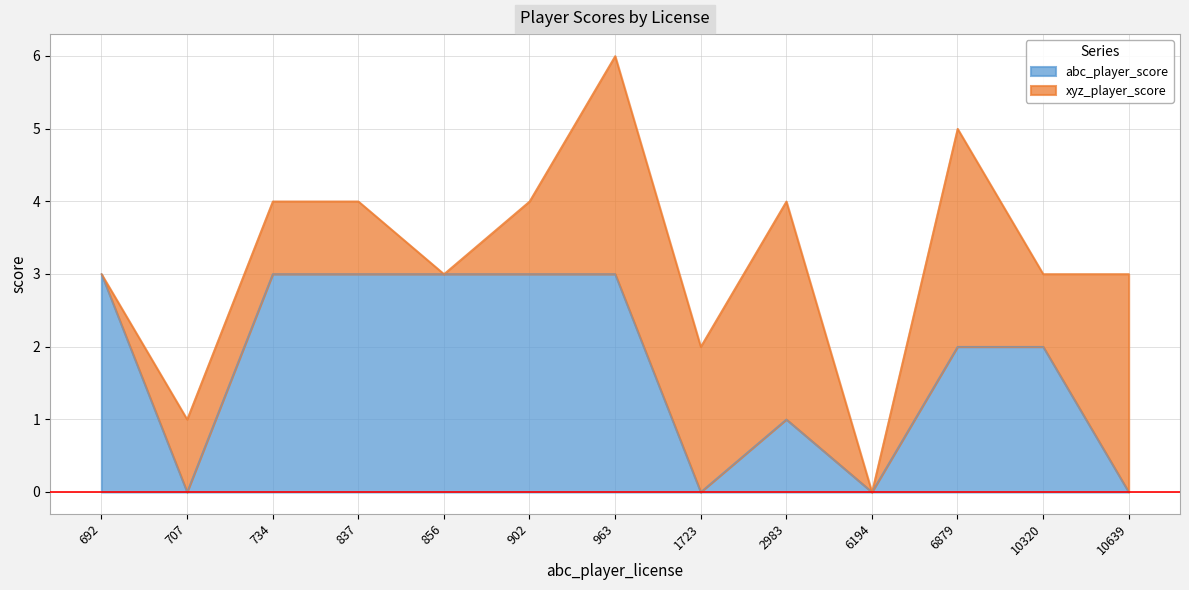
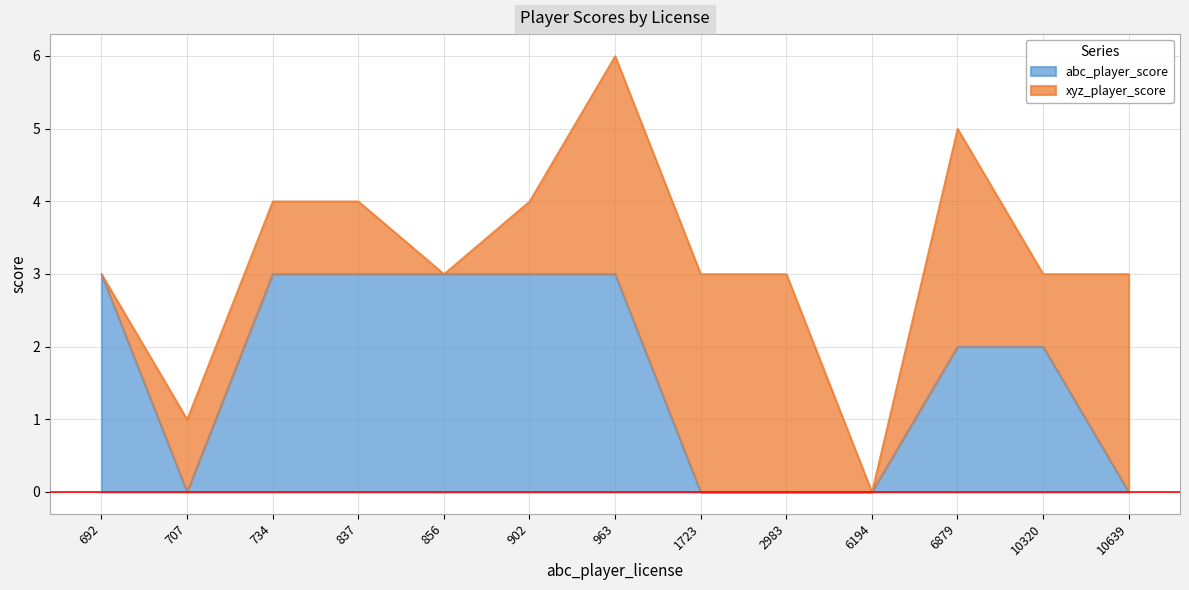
  {
    "abc_player_score": {
      "707": 0,
      "734": 3,
      "837": 3,
      "902": 3,
      "963": 3,
      "1723": 0,
-     "2983": 1,
+     "2983": 0,
      "6879": 2,
      "10320": 2,
      "10639": 0
    },
    "xyz_player_score": {
      "707": 1,
      "734": 1,
      "837": 1,
      "902": 1,
      "963": 3,
-     "1723": 2,
+     "1723": 3,
      "2983": 3,
      "6879": 3,
      "10320": 1,
      "10639": 3
    }
  }
